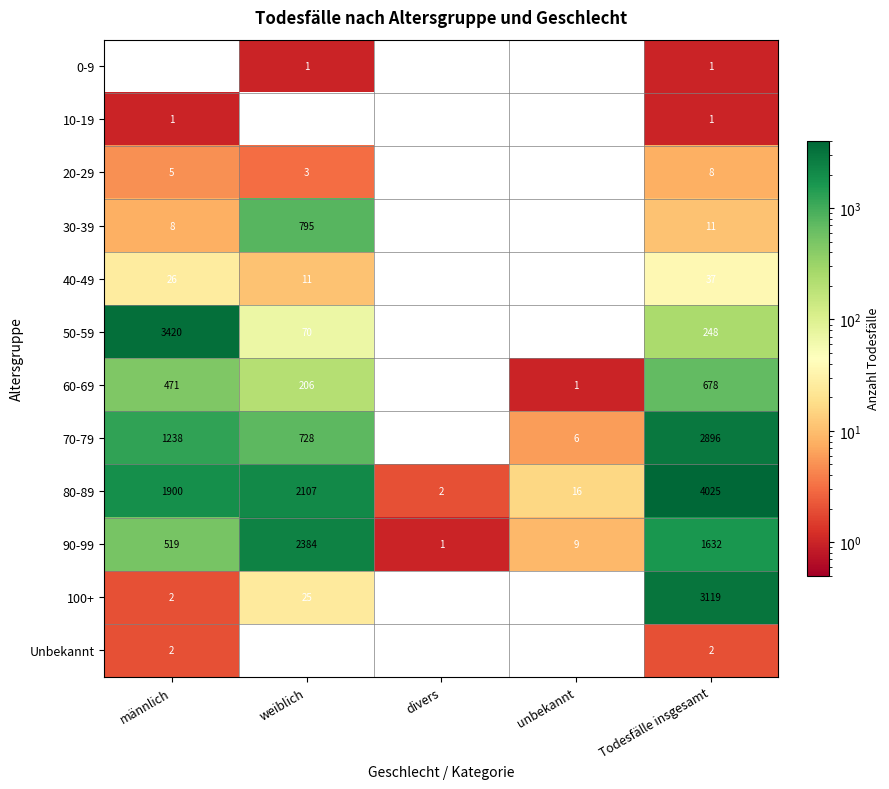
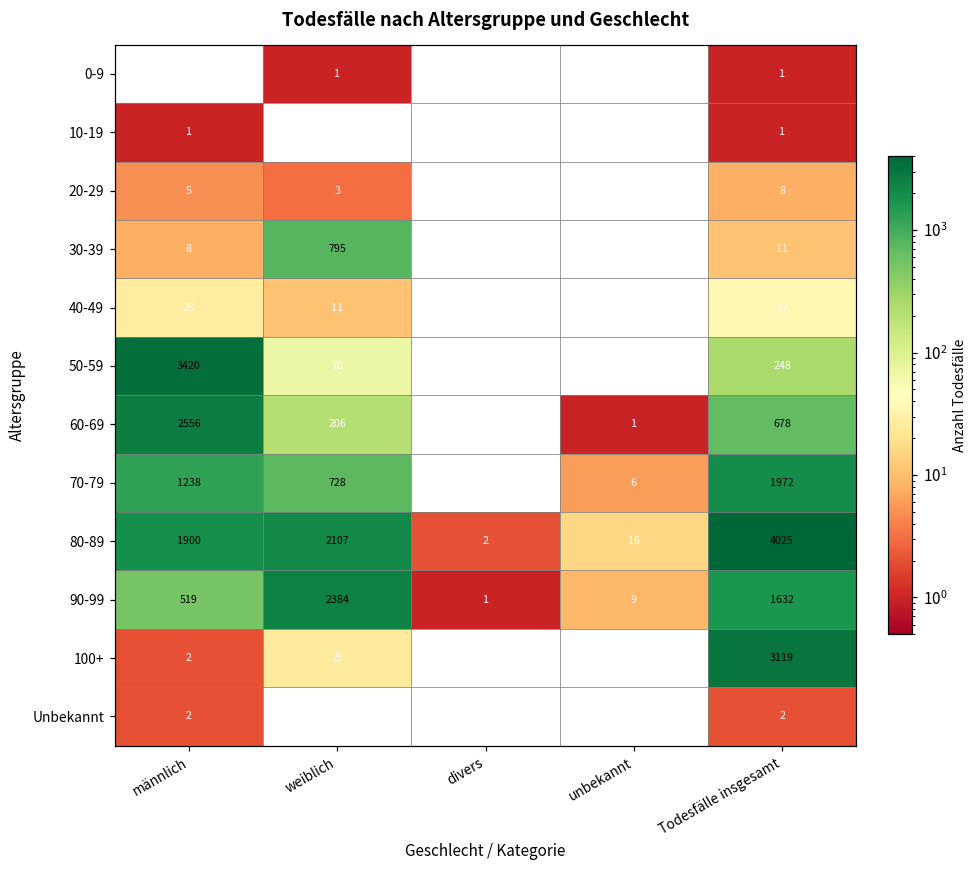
  {
    "0-9": {
      "weiblich": 1,
      "Todesfälle insgesamt": 1
    },
    "10-19": {
      "männlich": 1,
      "Todesfälle insgesamt": 1
    },
    "20-29": {
      "männlich": 5,
      "weiblich": 3,
      "Todesfälle insgesamt": 8
    },
    "30-39": {
      "männlich": 8,
      "weiblich": 795,
      "Todesfälle insgesamt": 11
    },
    "40-49": {
      "männlich": 26,
      "weiblich": 11,
      "Todesfälle insgesamt": 37
    },
    "50-59": {
      "männlich": 3420,
      "weiblich": 70,
      "Todesfälle insgesamt": 248
    },
    "60-69": {
-     "männlich": 471,
+     "männlich": 2556,
      "weiblich": 206,
      "unbekannt": 1,
      "Todesfälle insgesamt": 678
    },
    "70-79": {
      "männlich": 1238,
      "weiblich": 728,
      "unbekannt": 6,
-     "Todesfälle insgesamt": 2896
+     "Todesfälle insgesamt": 1972
    },
    "80-89": {
      "männlich": 1900,
      "weiblich": 2107,
      "divers": 2,
      "unbekannt": 16,
      "Todesfälle insgesamt": 4025
    },
    "90-99": {
      "männlich": 519,
      "weiblich": 2384,
      "divers": 1,
      "unbekannt": 9,
      "Todesfälle insgesamt": 1632
    },
    "100+": {
      "männlich": 2,
      "weiblich": 25,
      "Todesfälle insgesamt": 3119
    },
    "Unbekannt": {
      "männlich": 2,
      "Todesfälle insgesamt": 2
    }
  }
